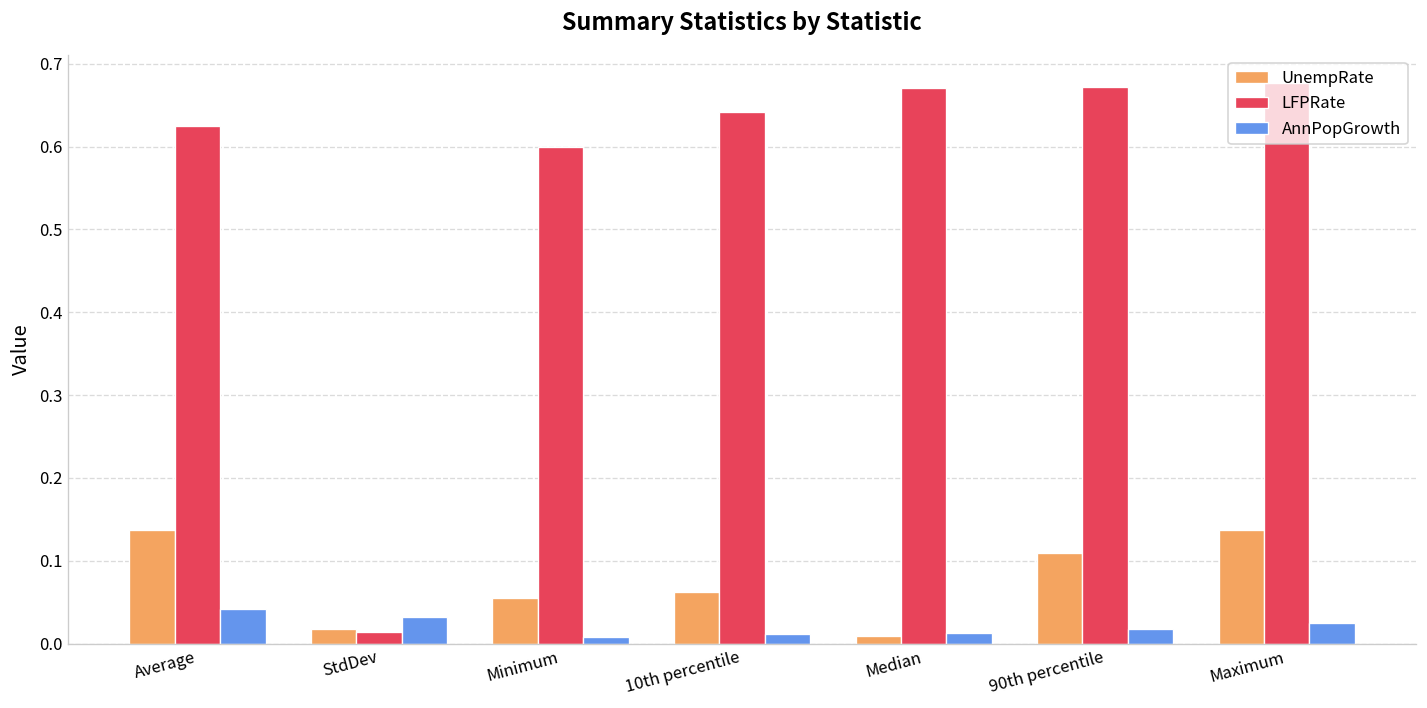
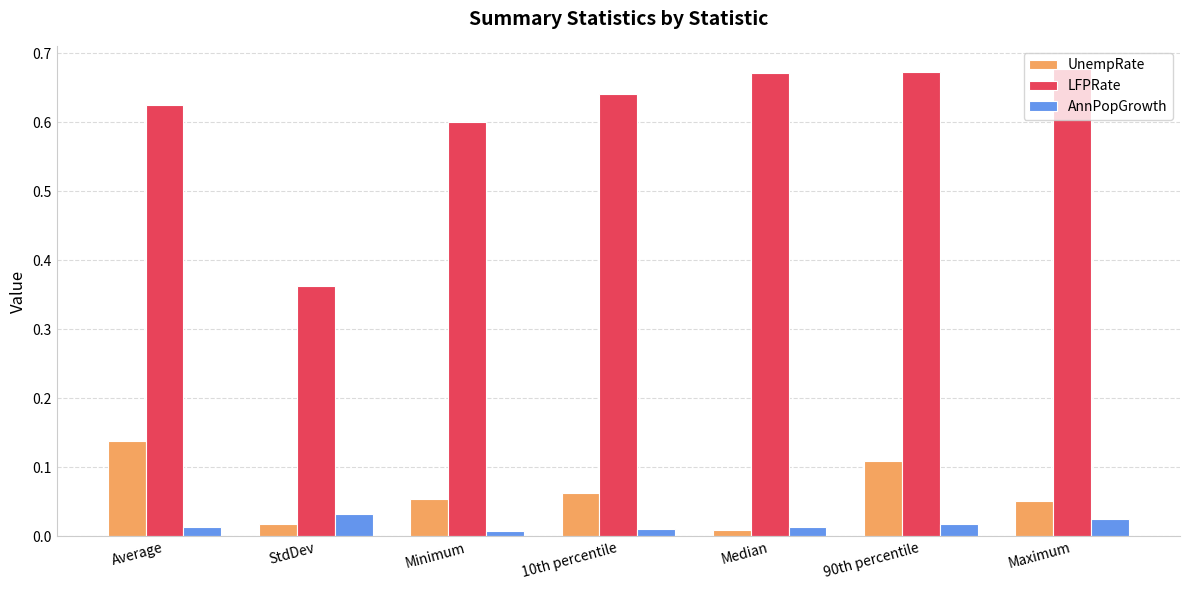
  {
    "UnempRate": {
      "Average": 0.14,
      "StdDev": 0.02,
      "Minimum": 0.05,
      "10th percentile": 0.06,
      "Median": 0.01,
      "90th percentile": 0.11,
-     "Maximum": 0.14
+     "Maximum": 0.05
    },
    "LFPRate": {
      "Average": 0.62,
-     "StdDev": 0.01,
+     "StdDev": 0.36,
      "Minimum": 0.60,
      "10th percentile": 0.64,
      "Median": 0.67,
      "90th percentile": 0.67
    },
    "AnnPopGrowth": {
-     "Average": 0.04,
+     "Average": 0.01,
      "StdDev": 0.03,
      "Minimum": 0.01,
      "10th percentile": 0.01,
      "Median": 0.01,
      "90th percentile": 0.02,
      "Maximum": 0.02
    }
  }
